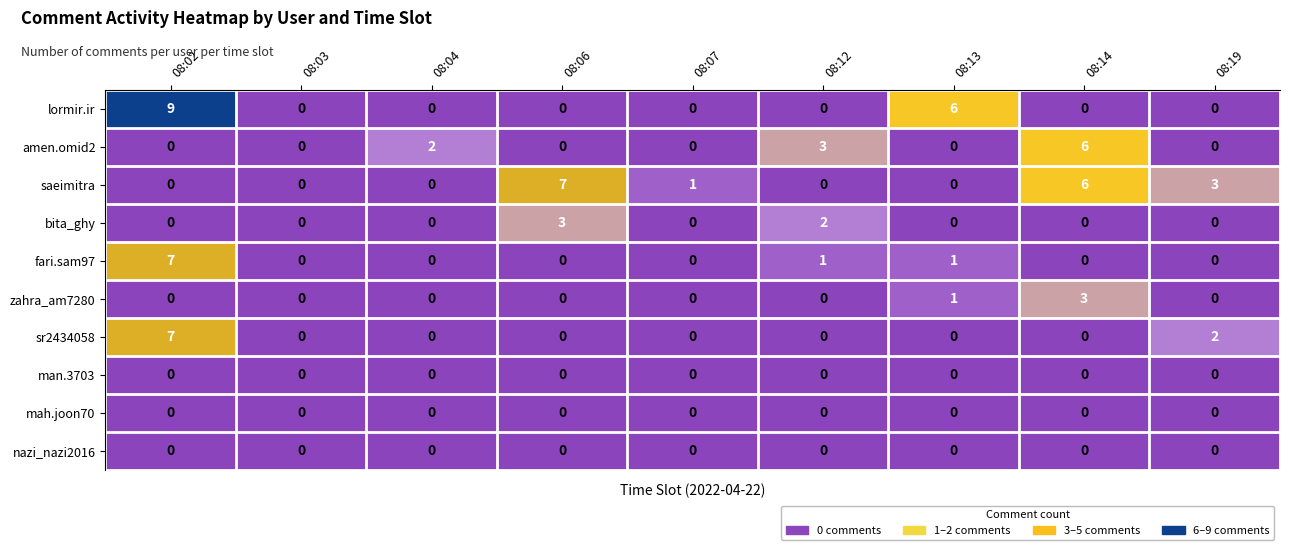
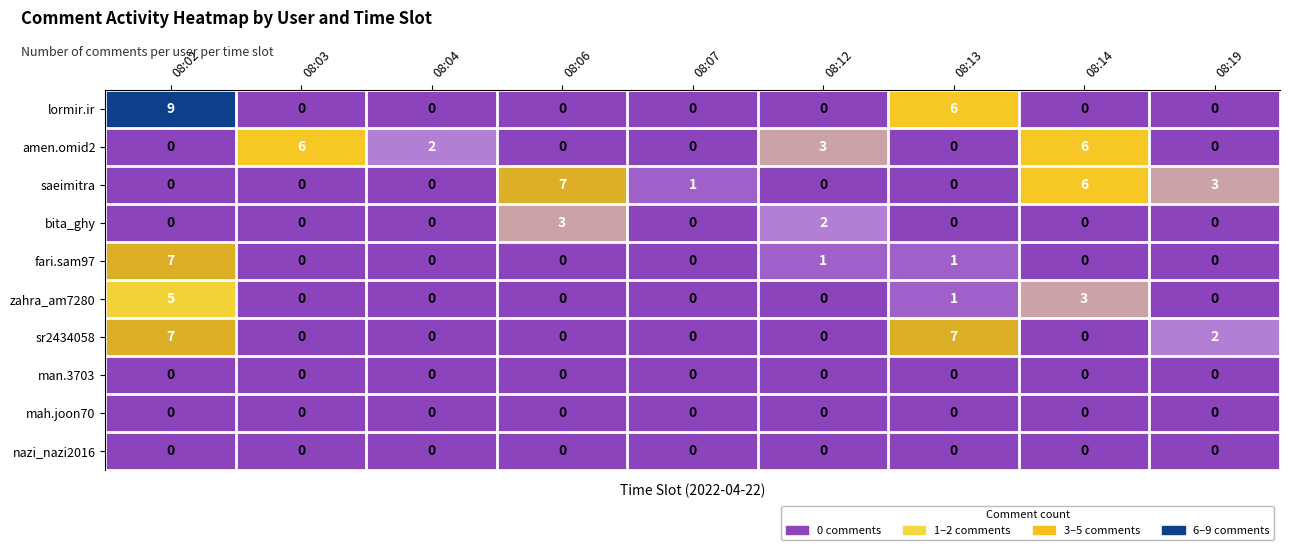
  {
    "lormir.ir": {
      "08:02": 9,
      "08:03": 0,
      "08:04": 0,
      "08:06": 0,
      "08:07": 0,
      "08:12": 0,
      "08:13": 6,
      "08:14": 0,
      "08:19": 0
    },
    "amen.omid2": {
      "08:02": 0,
-     "08:03": 0,
+     "08:03": 6,
      "08:04": 2,
      "08:06": 0,
      "08:07": 0,
      "08:12": 3,
      "08:13": 0,
      "08:14": 6,
      "08:19": 0
    },
    "saeimitra": {
      "08:02": 0,
      "08:03": 0,
      "08:04": 0,
      "08:06": 7,
      "08:07": 1,
      "08:12": 0,
      "08:13": 0,
      "08:14": 6,
      "08:19": 3
    },
    "bita_ghy": {
      "08:02": 0,
      "08:03": 0,
      "08:04": 0,
      "08:06": 3,
      "08:07": 0,
      "08:12": 2,
      "08:13": 0,
      "08:14": 0,
      "08:19": 0
    },
    "fari.sam97": {
      "08:02": 7,
      "08:03": 0,
      "08:04": 0,
      "08:06": 0,
      "08:07": 0,
      "08:12": 1,
      "08:13": 1,
      "08:14": 0,
      "08:19": 0
    },
    "zahra_am7280": {
-     "08:02": 0,
+     "08:02": 5,
      "08:03": 0,
      "08:04": 0,
      "08:06": 0,
      "08:07": 0,
      "08:12": 0,
      "08:13": 1,
      "08:14": 3,
      "08:19": 0
    },
    "sr2434058": {
      "08:02": 7,
      "08:03": 0,
      "08:04": 0,
      "08:06": 0,
      "08:07": 0,
      "08:12": 0,
-     "08:13": 0,
+     "08:13": 7,
      "08:14": 0,
      "08:19": 2
    },
    "man.3703": {
      "08:02": 0,
      "08:03": 0,
      "08:04": 0,
      "08:06": 0,
      "08:07": 0,
      "08:12": 0,
      "08:13": 0,
      "08:14": 0,
      "08:19": 0
    },
    "mah.joon70": {
      "08:02": 0,
      "08:03": 0,
      "08:04": 0,
      "08:06": 0,
      "08:07": 0,
      "08:12": 0,
      "08:13": 0,
      "08:14": 0,
      "08:19": 0
    },
    "nazi_nazi2016": {
      "08:02": 0,
      "08:03": 0,
      "08:04": 0,
      "08:06": 0,
      "08:07": 0,
      "08:12": 0,
      "08:13": 0,
      "08:14": 0,
      "08:19": 0
    }
  }
